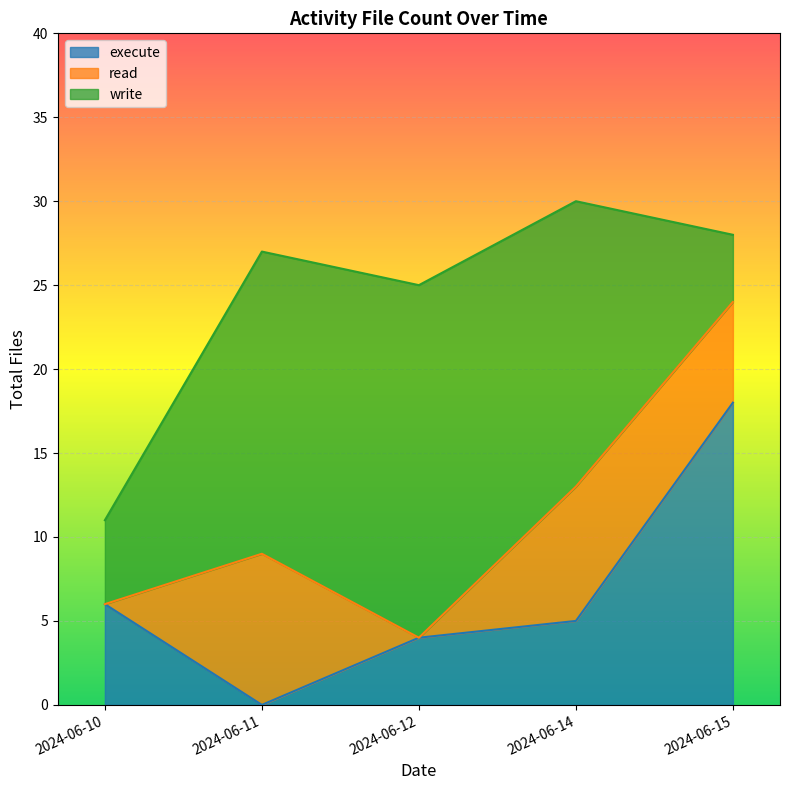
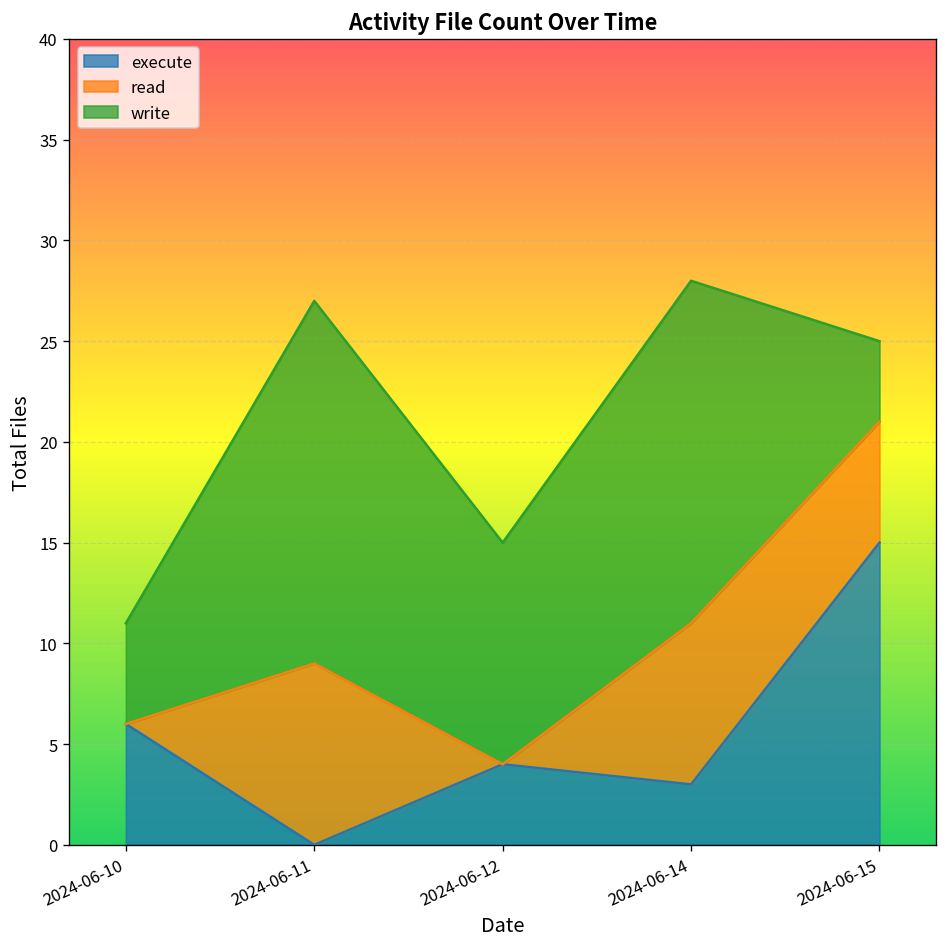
  {
    "execute": {
      "2024-06-11": 0,
-     "2024-06-14": 5,
-     "2024-06-15": 18
+     "2024-06-14": 3,
+     "2024-06-15": 15
    },
    "read": {
      "2024-06-11": 9,
      "2024-06-14": 8,
      "2024-06-15": 6
    },
    "write": {
      "2024-06-10": 5,
      "2024-06-11": 18,
-     "2024-06-12": 21,
+     "2024-06-12": 11,
      "2024-06-14": 17,
      "2024-06-15": 4
    }
  }
